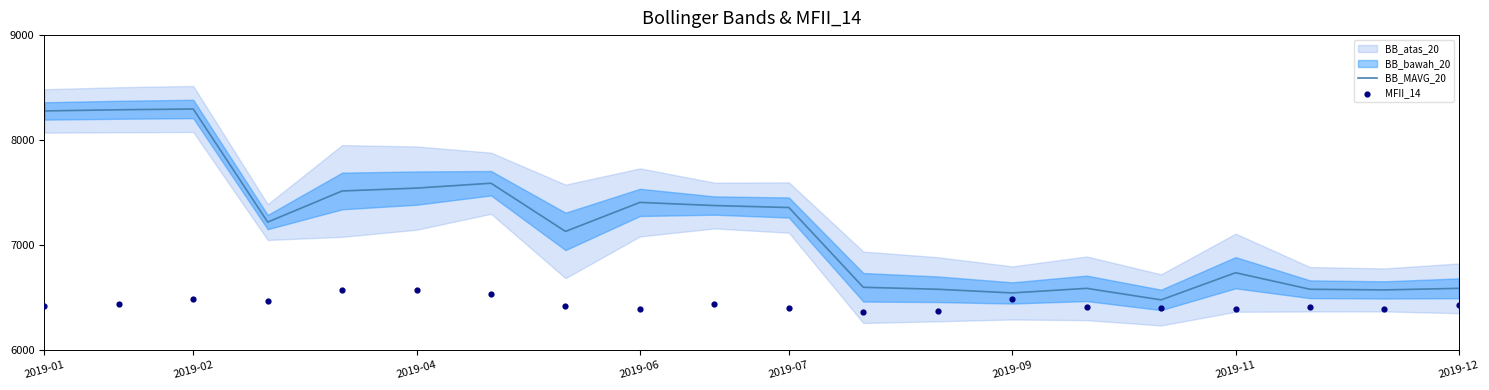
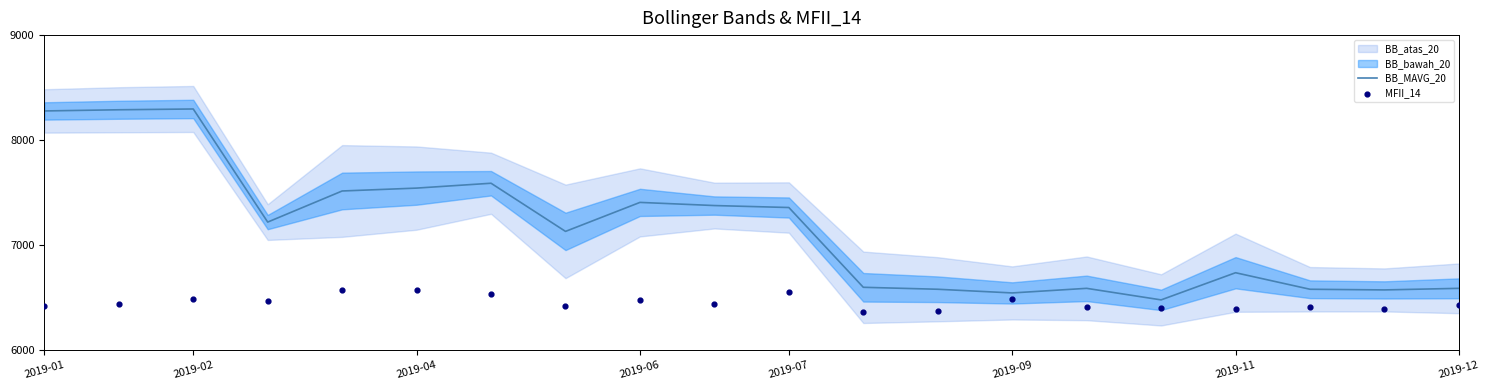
  {
    "BB_MAVG_20": {
      "2019-01": 8280,
      "2019-02": 8300,
      "2019-04": 7540,
      "2019-06": 7410,
      "2019-07": 7360,
      "2019-09": 6540,
      "2019-11": 6740,
      "2019-12": 6590
    },
    "MFII_14": {
-     "2019-06": 6390,
-     "2019-07": 6400
+     "2019-06": 6480,
+     "2019-07": 6550
    }
  }
